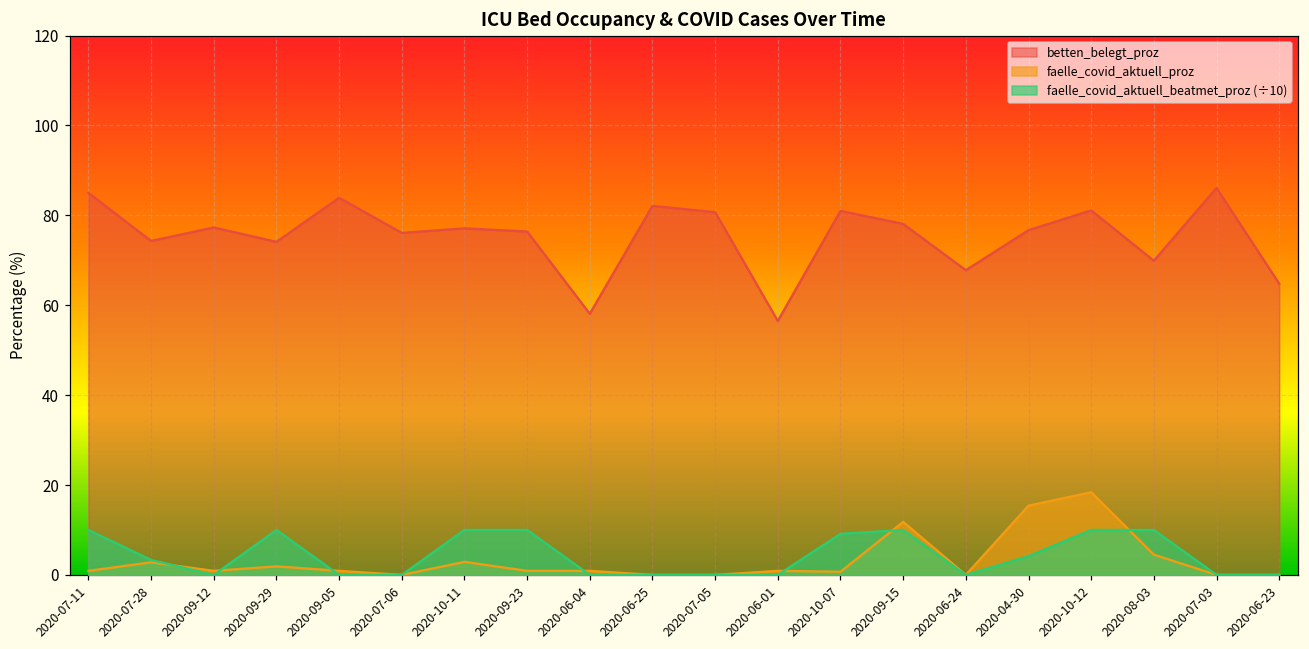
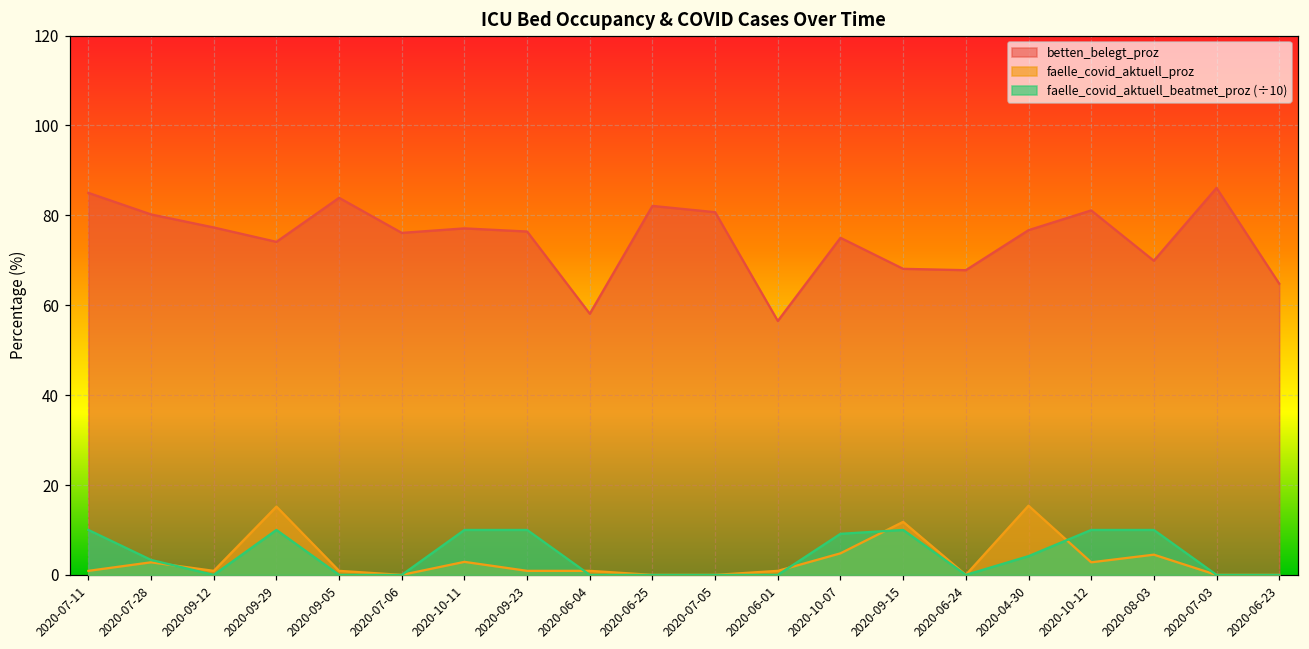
  {
    "betten_belegt_proz": {
      "2020-07-11": 85,
-     "2020-07-28": 74,
+     "2020-07-28": 80,
      "2020-09-12": 77,
      "2020-09-29": 74,
      "2020-09-05": 84,
      "2020-07-06": 76,
      "2020-10-11": 77,
      "2020-09-23": 76,
      "2020-06-04": 58,
      "2020-06-25": 82,
      "2020-07-05": 81,
      "2020-06-01": 57,
-     "2020-10-07": 81,
-     "2020-09-15": 78,
+     "2020-10-07": 75,
+     "2020-09-15": 68,
      "2020-06-24": 68,
      "2020-04-30": 77,
      "2020-10-12": 81,
      "2020-08-03": 70,
      "2020-07-03": 86,
      "2020-06-23": 65
    },
    "faelle_covid_aktuell_proz": {
      "2020-07-11": 1,
      "2020-09-12": 1,
-     "2020-09-29": 2,
+     "2020-09-29": 15,
      "2020-09-05": 1,
      "2020-10-11": 3,
      "2020-09-23": 1,
      "2020-06-04": 1,
      "2020-06-01": 1,
-     "2020-10-07": 1,
+     "2020-10-07": 5,
      "2020-09-15": 12,
      "2020-04-30": 15,
-     "2020-10-12": 18,
+     "2020-10-12": 3,
      "2020-08-03": 5
    },
    "faelle_covid_aktuell_beatmet_proz (÷10)": {
      "2020-07-11": 10,
      "2020-09-12": 0,
      "2020-09-29": 10,
      "2020-09-05": 0,
      "2020-10-11": 10,
      "2020-09-23": 10,
      "2020-06-04": 0,
      "2020-06-01": 0,
      "2020-10-07": 9,
      "2020-09-15": 10,
      "2020-04-30": 4,
      "2020-10-12": 10,
      "2020-08-03": 10
    }
  }
